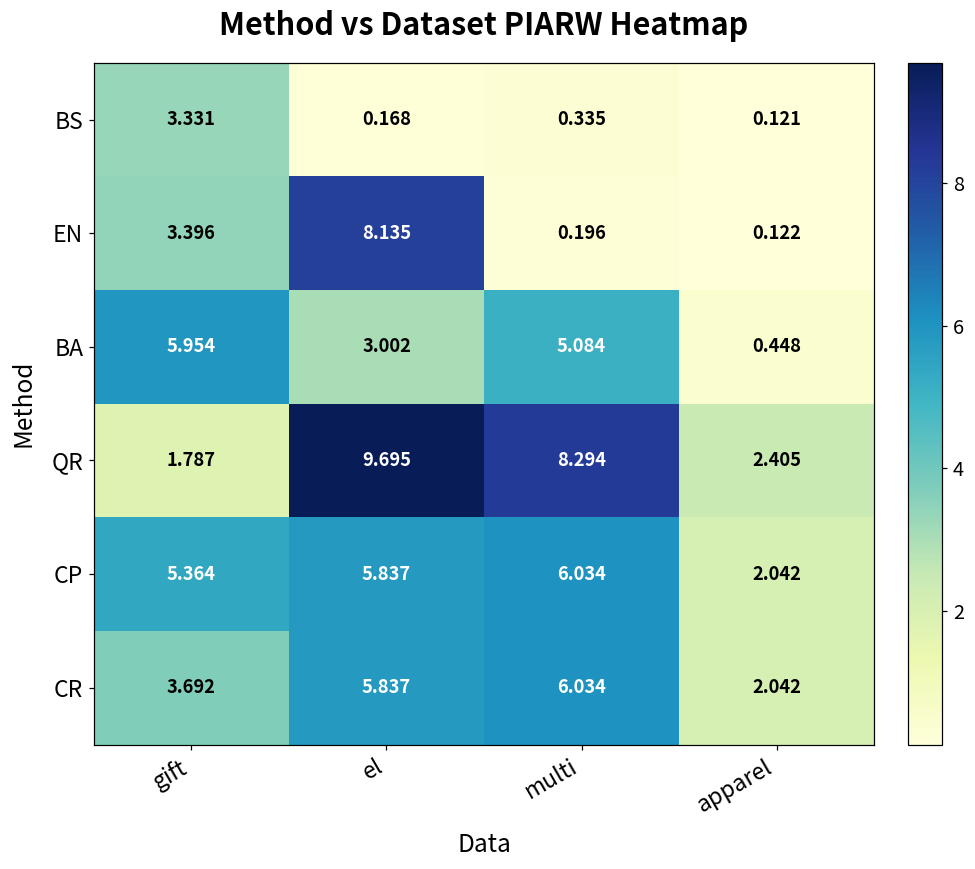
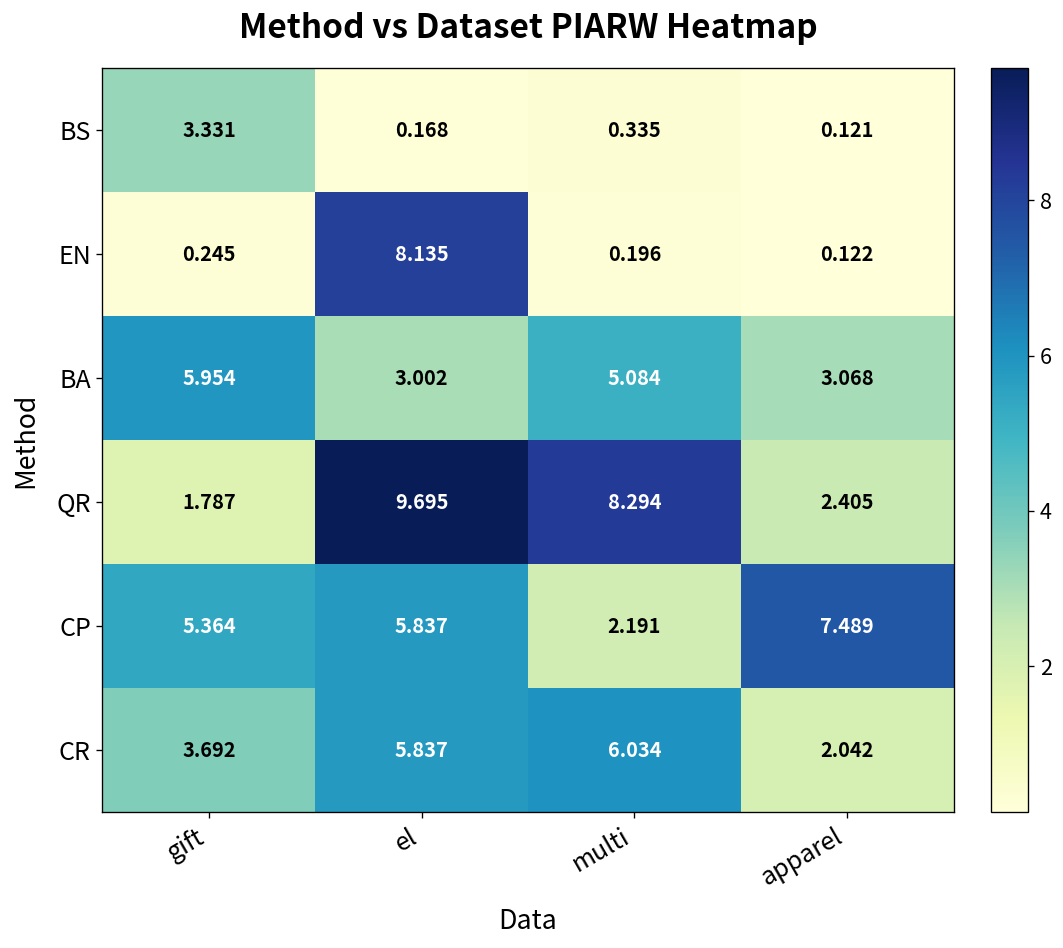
  {
    "BS": {
      "gift": 3.331,
      "el": 0.168,
      "multi": 0.335,
      "apparel": 0.121
    },
    "EN": {
-     "gift": 3.396,
+     "gift": 0.245,
      "el": 8.135,
      "multi": 0.196,
      "apparel": 0.122
    },
    "BA": {
      "gift": 5.954,
      "el": 3.002,
      "multi": 5.084,
-     "apparel": 0.448
+     "apparel": 3.068
    },
    "QR": {
      "gift": 1.787,
      "el": 9.695,
      "multi": 8.294,
      "apparel": 2.405
    },
    "CP": {
      "gift": 5.364,
      "el": 5.837,
-     "multi": 6.034,
-     "apparel": 2.042
+     "multi": 2.191,
+     "apparel": 7.489
    },
    "CR": {
      "gift": 3.692,
      "el": 5.837,
      "multi": 6.034,
      "apparel": 2.042
    }
  }
